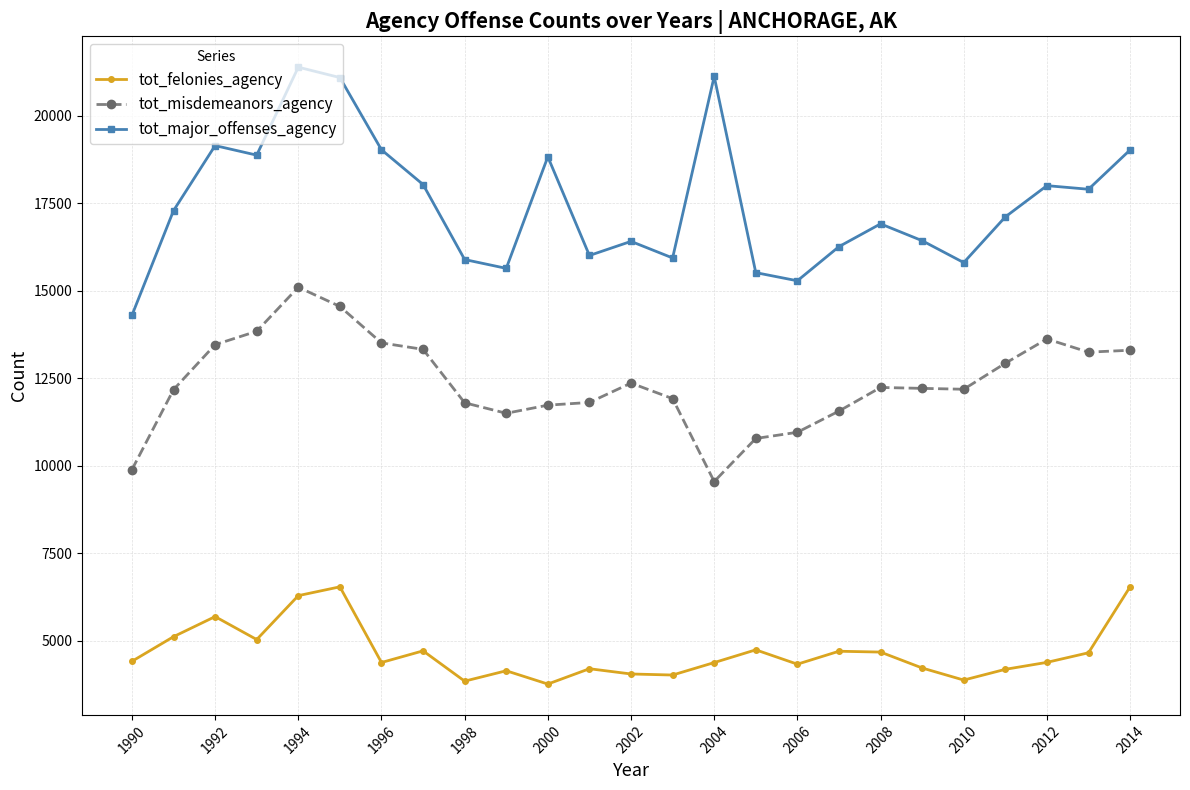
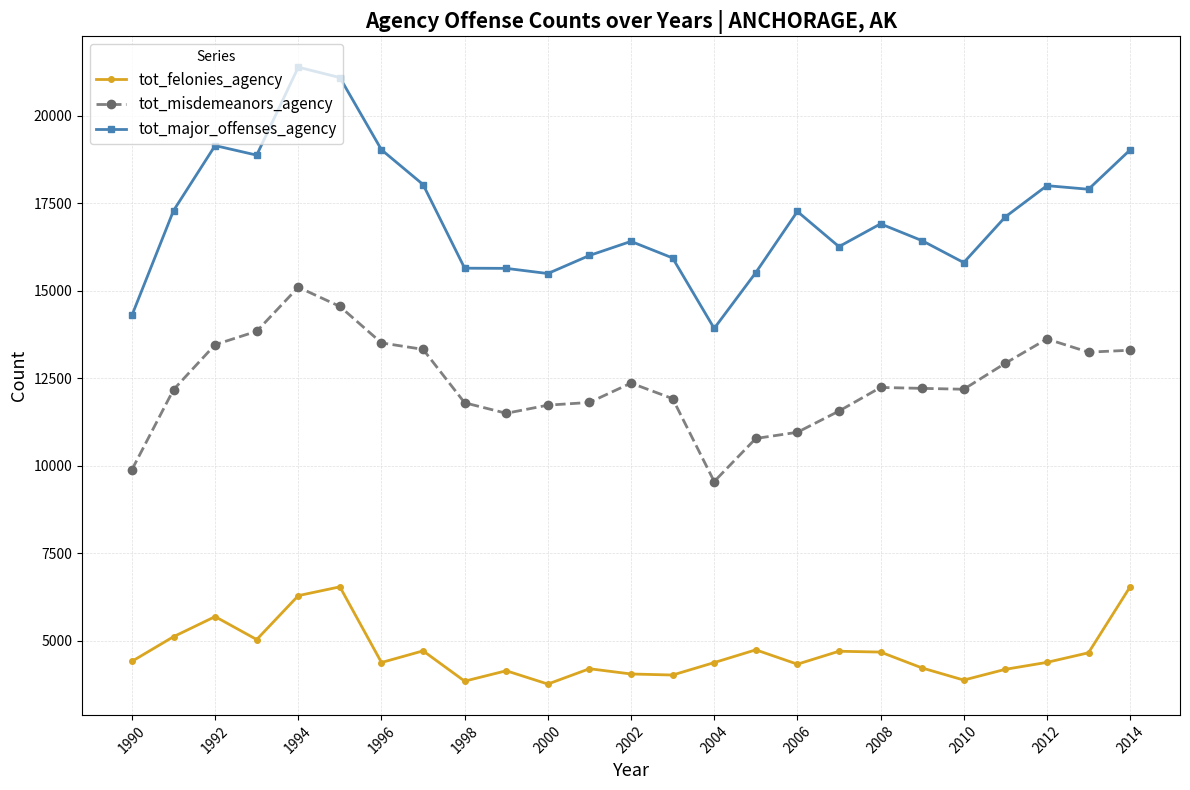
  {
    "tot_felonies_agency": {
      "1990": 4400,
      "1992": 5700,
      "1994": 6300,
      "1996": 4400,
      "1998": 3800,
      "2000": 3800,
      "2002": 4100,
      "2004": 4400,
      "2006": 4300,
      "2008": 4700,
      "2010": 3900,
      "2012": 4400,
      "2014": 6500
    },
    "tot_misdemeanors_agency": {
      "1990": 9900,
      "1992": 13500,
      "1994": 15100,
      "1996": 13500,
      "1998": 11800,
      "2000": 11700,
      "2002": 12400,
      "2004": 9600,
      "2006": 11000,
      "2008": 12200,
      "2010": 12200,
      "2012": 13600,
      "2014": 13300
    },
    "tot_major_offenses_agency": {
      "1990": 14300,
      "1992": 19200,
      "1996": 19000,
-     "1998": 15900,
-     "2000": 18800,
+     "1998": 15600,
+     "2000": 15500,
      "2002": 16400,
-     "2004": 21100,
-     "2006": 15300,
+     "2004": 13900,
+     "2006": 17300,
      "2008": 16900,
      "2010": 15800,
      "2012": 18000,
      "2014": 19000
    }
  }
